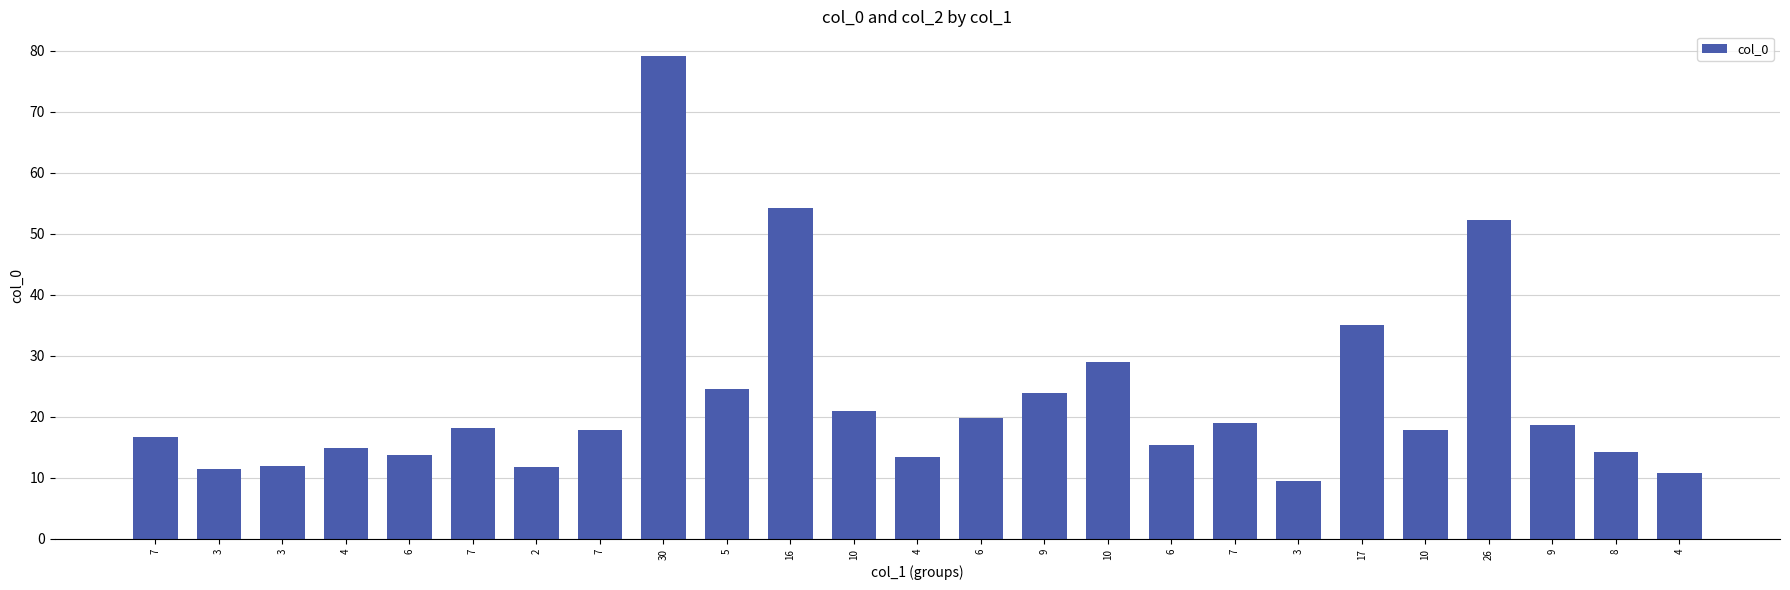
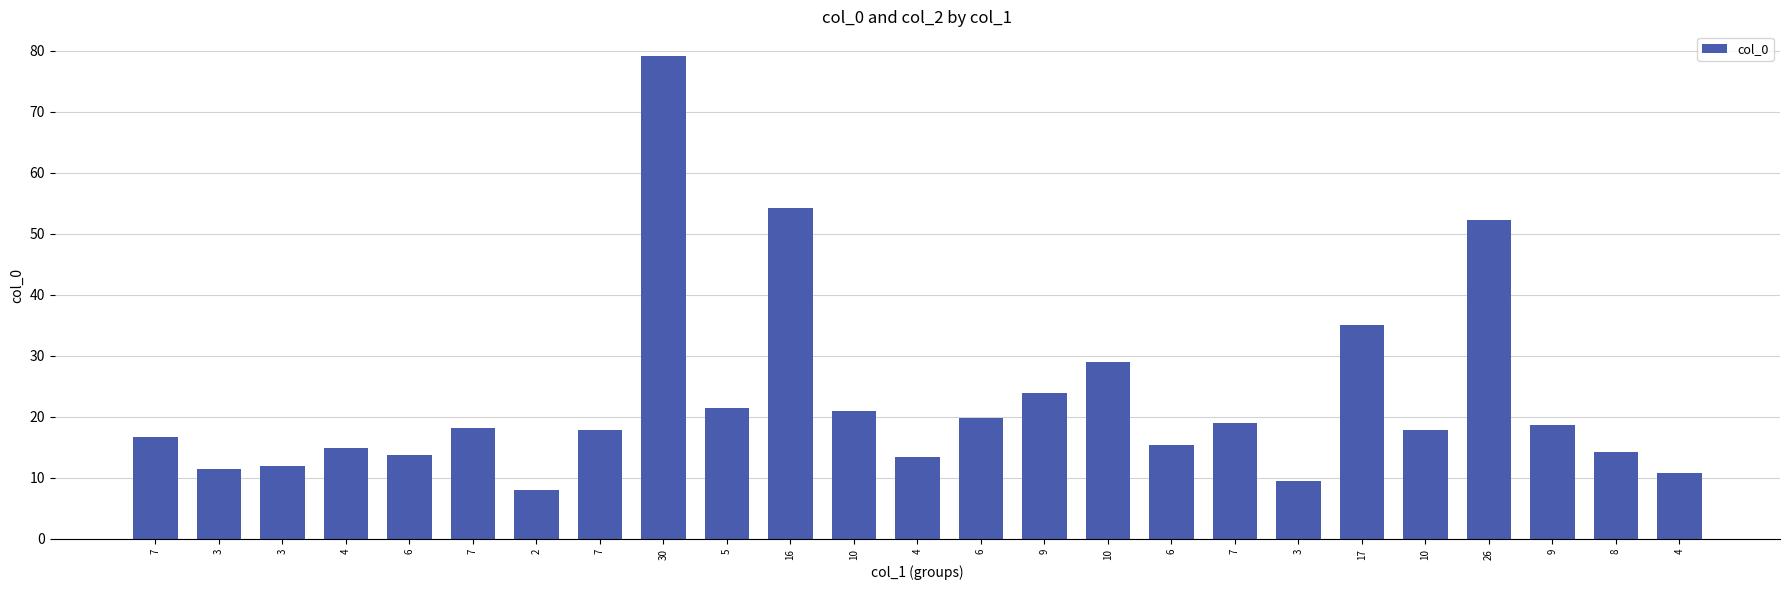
  {
-   "2": 12,
+   "2": 8,
    "30": 79,
-   "5": 25,
+   "5": 22,
    "16": 54,
    "17": 35,
    "26": 52,
    "8": 14
  }
